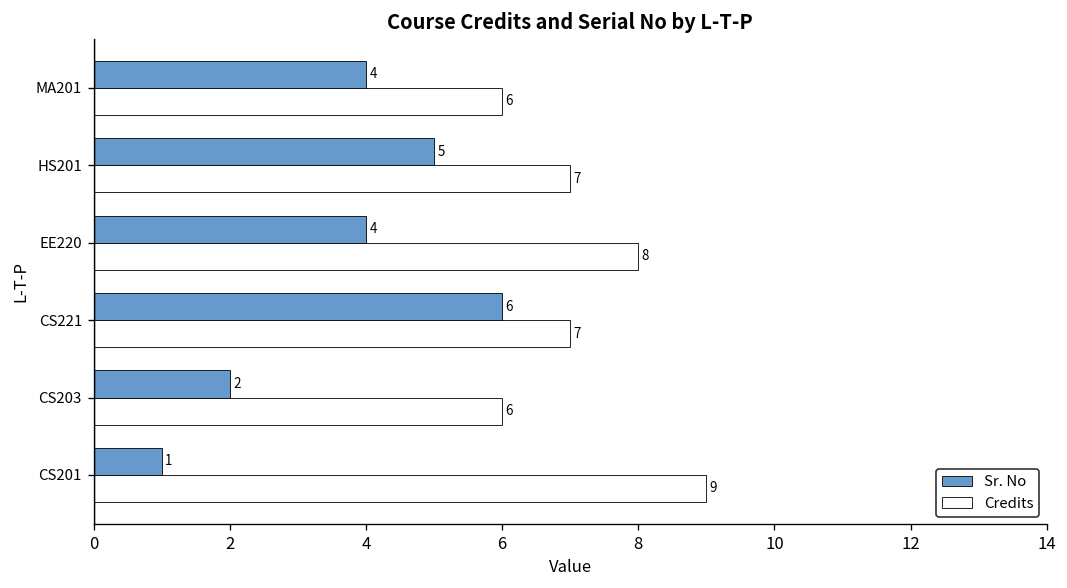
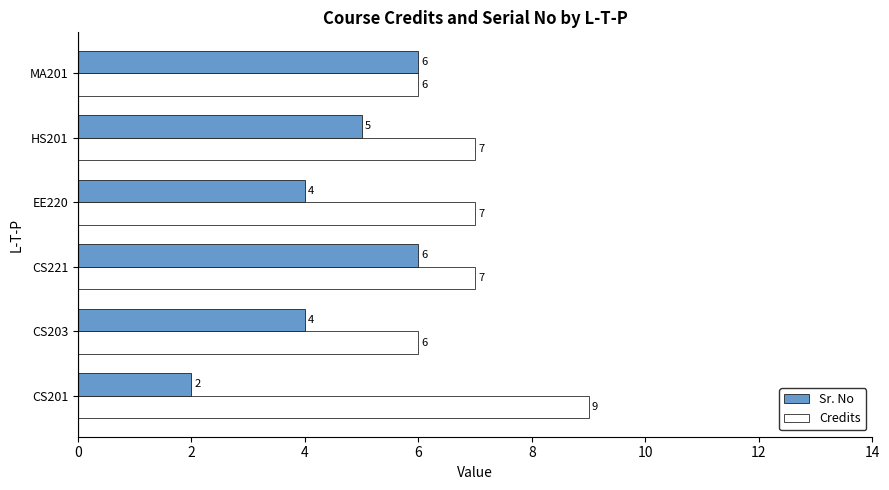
  {
    "Sr. No": {
-     "MA201": 4,
+     "MA201": 6,
      "HS201": 5,
      "EE220": 4,
      "CS221": 6,
-     "CS203": 2,
-     "CS201": 1
+     "CS203": 4,
+     "CS201": 2
    },
    "Credits": {
      "MA201": 6,
      "HS201": 7,
-     "EE220": 8,
+     "EE220": 7,
      "CS221": 7,
      "CS203": 6,
      "CS201": 9
    }
  }
